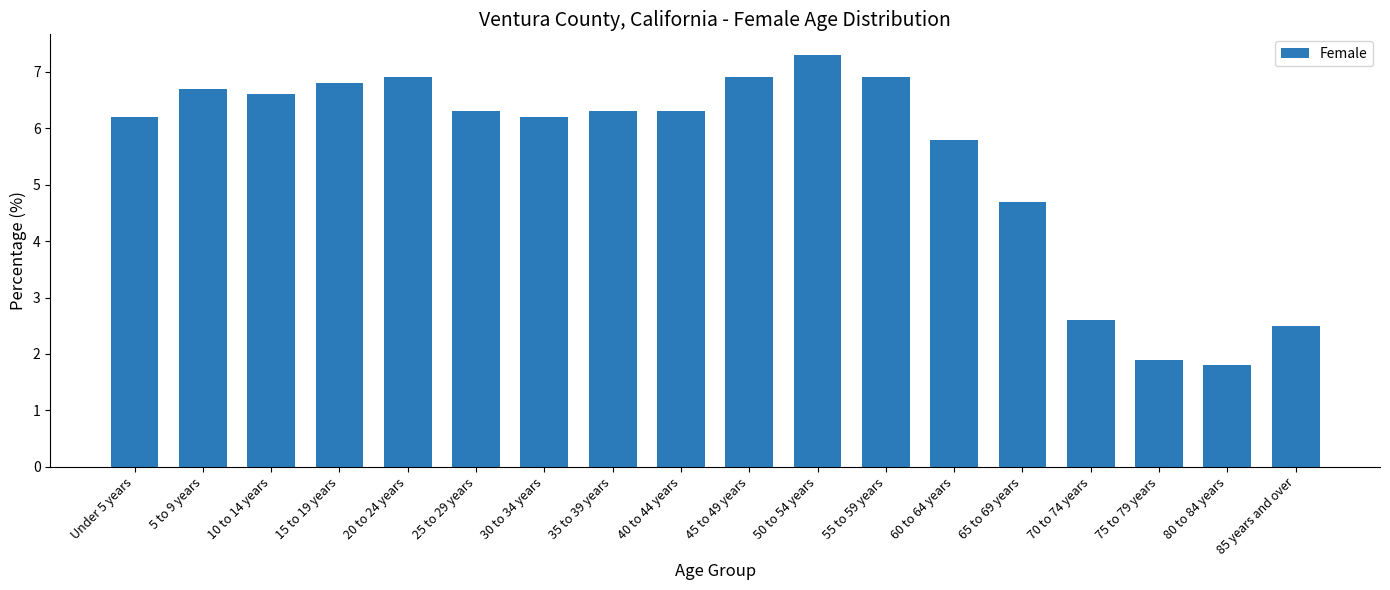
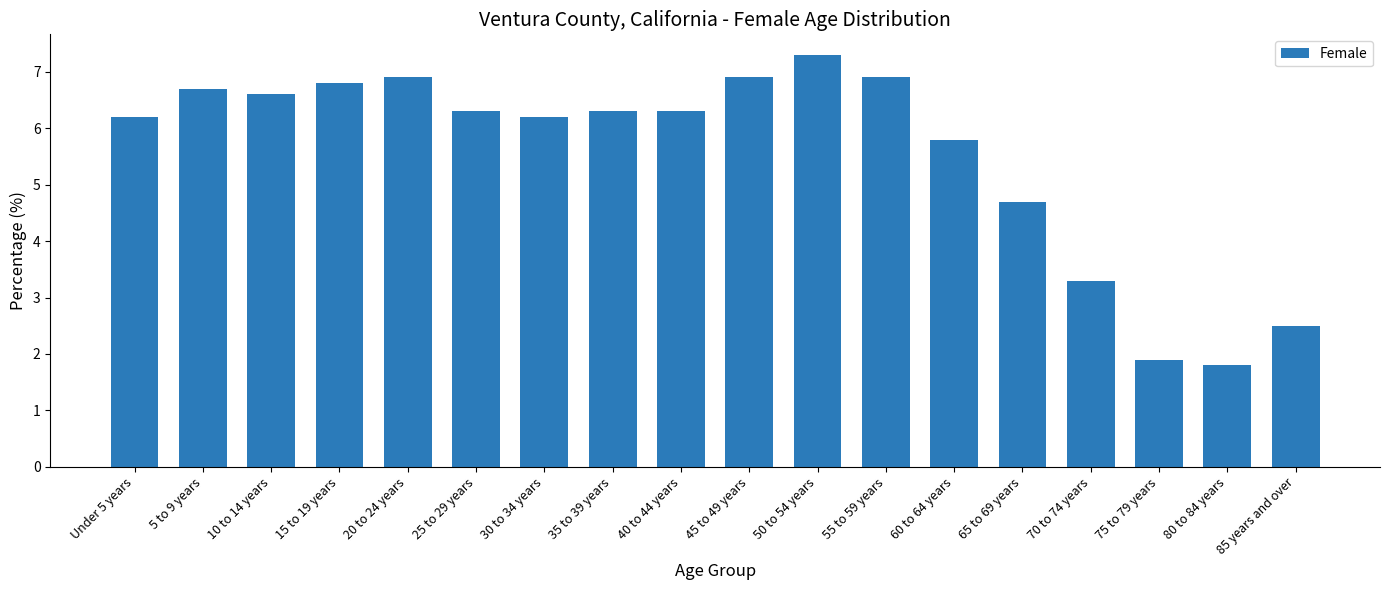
  {
    "Under 5 years": 6.2,
    "5 to 9 years": 6.7,
    "10 to 14 years": 6.6,
    "15 to 19 years": 6.8,
    "20 to 24 years": 6.9,
    "25 to 29 years": 6.3,
    "30 to 34 years": 6.2,
    "35 to 39 years": 6.3,
    "40 to 44 years": 6.3,
    "45 to 49 years": 6.9,
    "50 to 54 years": 7.3,
    "55 to 59 years": 6.9,
    "60 to 64 years": 5.8,
    "65 to 69 years": 4.7,
-   "70 to 74 years": 2.6,
+   "70 to 74 years": 3.3,
    "75 to 79 years": 1.9,
    "80 to 84 years": 1.8,
    "85 years and over": 2.5
  }
